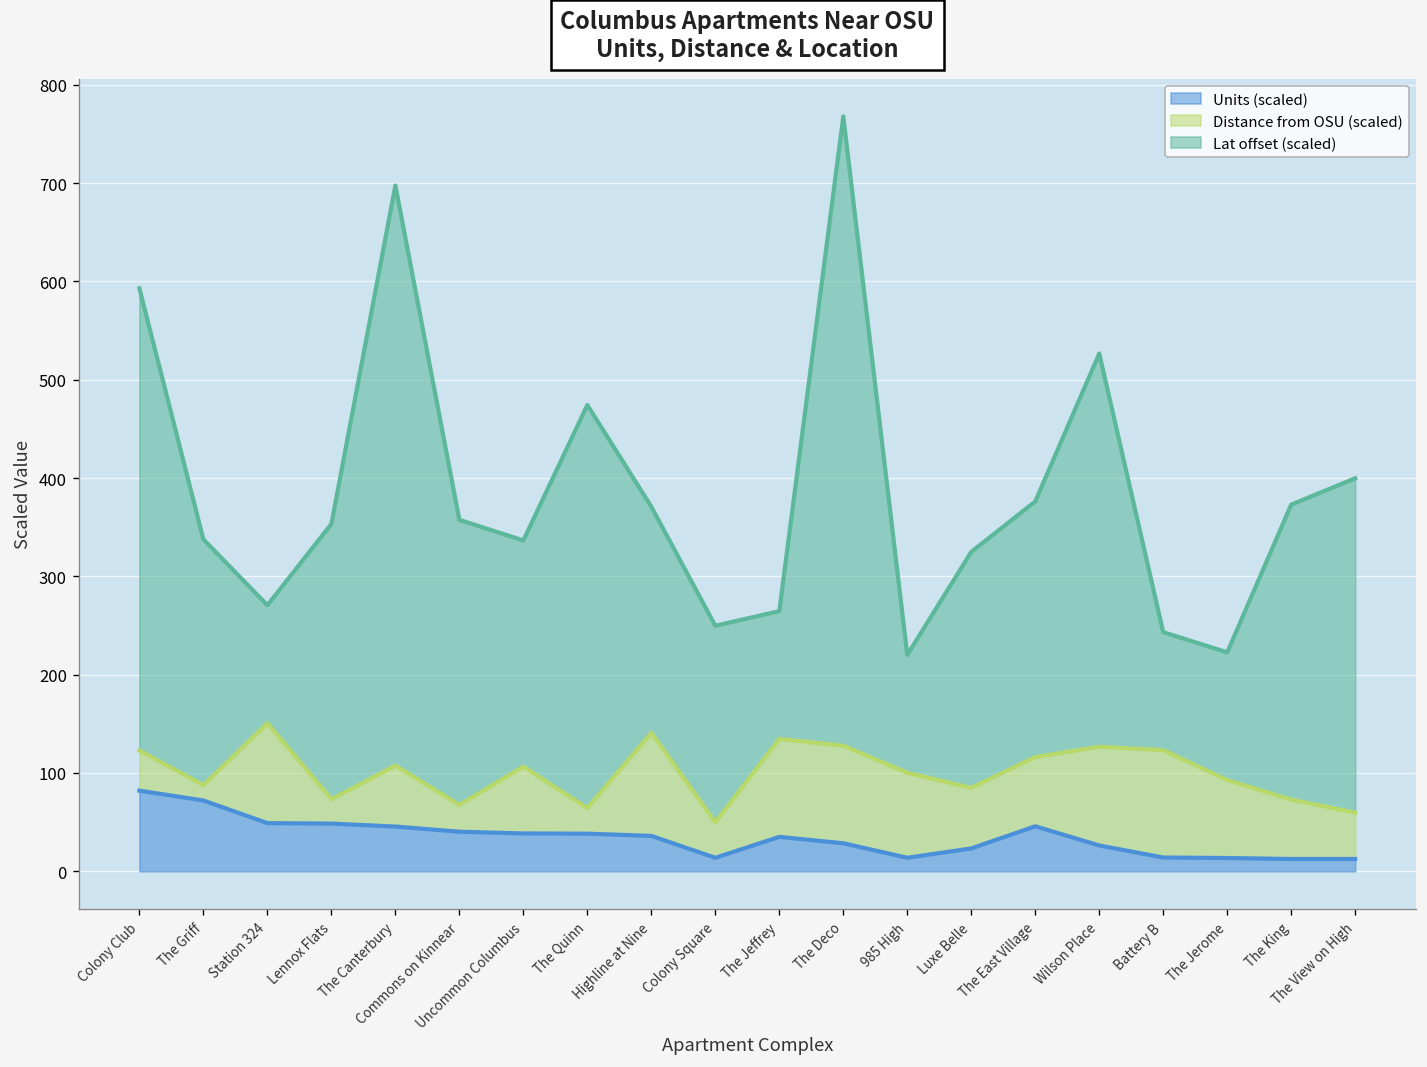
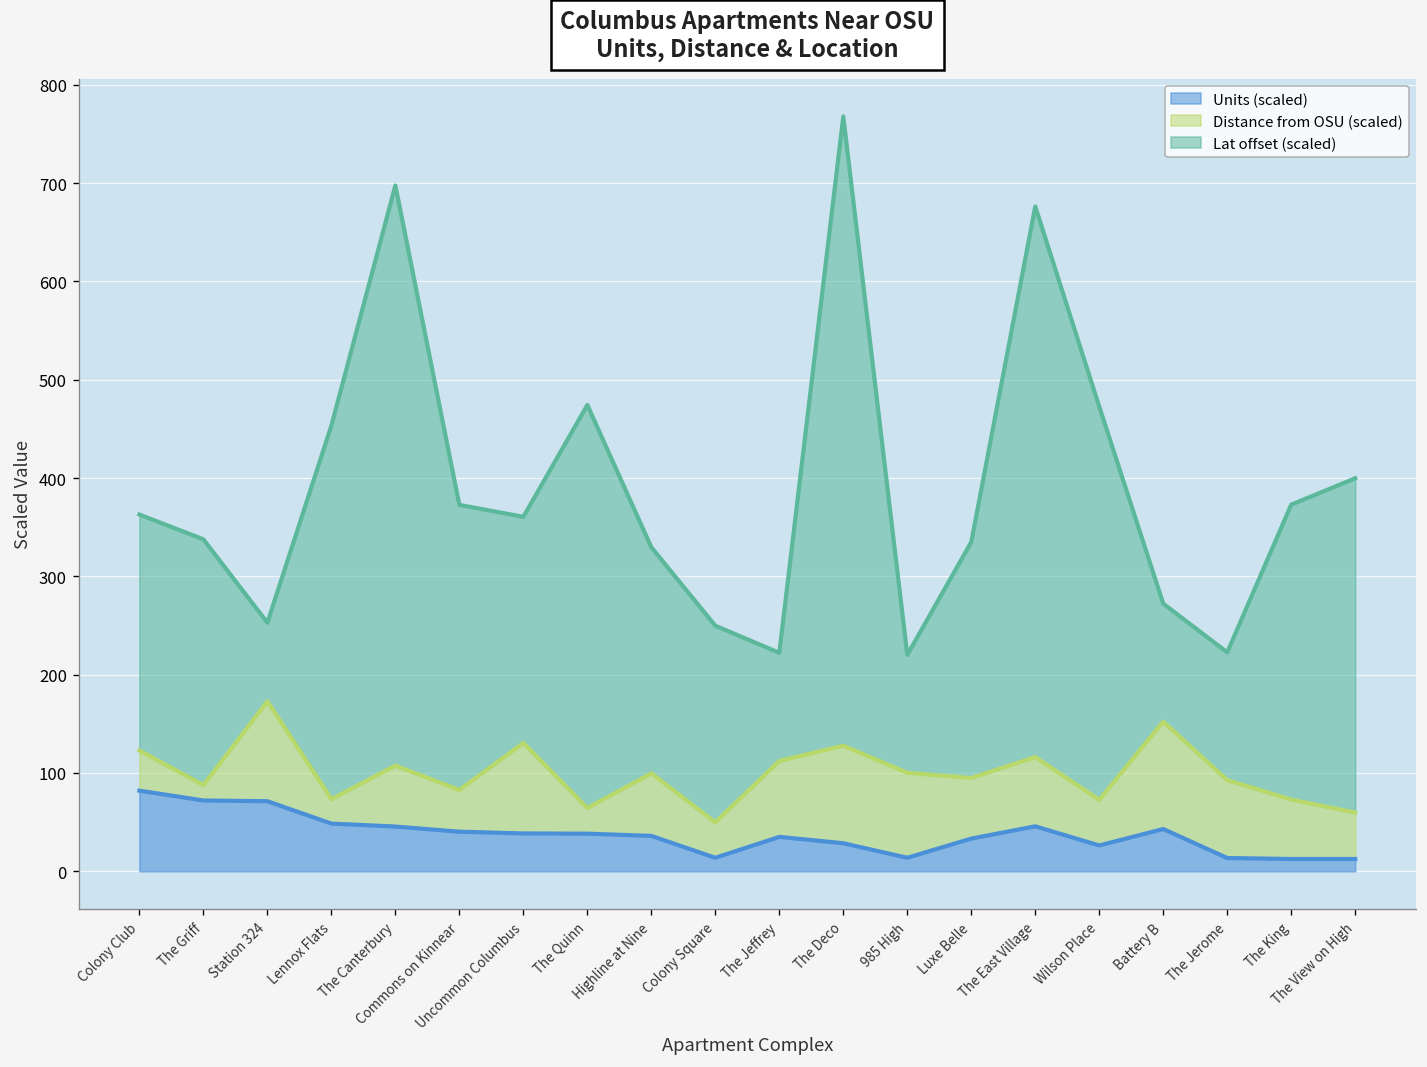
  {
    "Units (scaled)": {
      "Colony Club": 80,
      "The Griff": 70,
-     "Station 324": 50,
+     "Station 324": 70,
      "Lennox Flats": 50,
      "The Canterbury": 50,
      "Commons on Kinnear": 40,
      "Uncommon Columbus": 40,
      "The Quinn": 40,
      "Highline at Nine": 40,
      "Colony Square": 10,
      "The Jeffrey": 40,
      "The Deco": 30,
      "985 High": 10,
-     "Luxe Belle": 20,
+     "Luxe Belle": 30,
      "The East Village": 50,
      "Wilson Place": 30,
-     "Battery B": 10,
+     "Battery B": 40,
      "The Jerome": 10,
      "The King": 10,
      "The View on High": 10
    },
    "Distance from OSU (scaled)": {
      "Colony Club": 40,
      "The Griff": 20,
      "Station 324": 100,
      "Lennox Flats": 20,
      "The Canterbury": 60,
-     "Commons on Kinnear": 30,
-     "Uncommon Columbus": 70,
+     "Commons on Kinnear": 40,
+     "Uncommon Columbus": 90,
      "The Quinn": 30,
-     "Highline at Nine": 100,
+     "Highline at Nine": 60,
      "Colony Square": 40,
-     "The Jeffrey": 100,
+     "The Jeffrey": 80,
      "The Deco": 100,
      "985 High": 90,
      "Luxe Belle": 60,
      "The East Village": 70,
-     "Wilson Place": 100,
+     "Wilson Place": 50,
      "Battery B": 110,
      "The Jerome": 80,
      "The King": 60,
      "The View on High": 50
    },
    "Lat offset (scaled)": {
-     "Colony Club": 470,
+     "Colony Club": 240,
      "The Griff": 250,
-     "Station 324": 120,
-     "Lennox Flats": 280,
+     "Station 324": 80,
+     "Lennox Flats": 380,
      "The Canterbury": 590,
      "Commons on Kinnear": 290,
      "Uncommon Columbus": 230,
      "The Quinn": 410,
      "Highline at Nine": 230,
      "Colony Square": 200,
-     "The Jeffrey": 130,
+     "The Jeffrey": 110,
      "The Deco": 640,
      "985 High": 120,
      "Luxe Belle": 240,
-     "The East Village": 260,
+     "The East Village": 560,
      "Wilson Place": 400,
      "Battery B": 120,
      "The Jerome": 130,
      "The King": 300,
      "The View on High": 340
    }
  }
